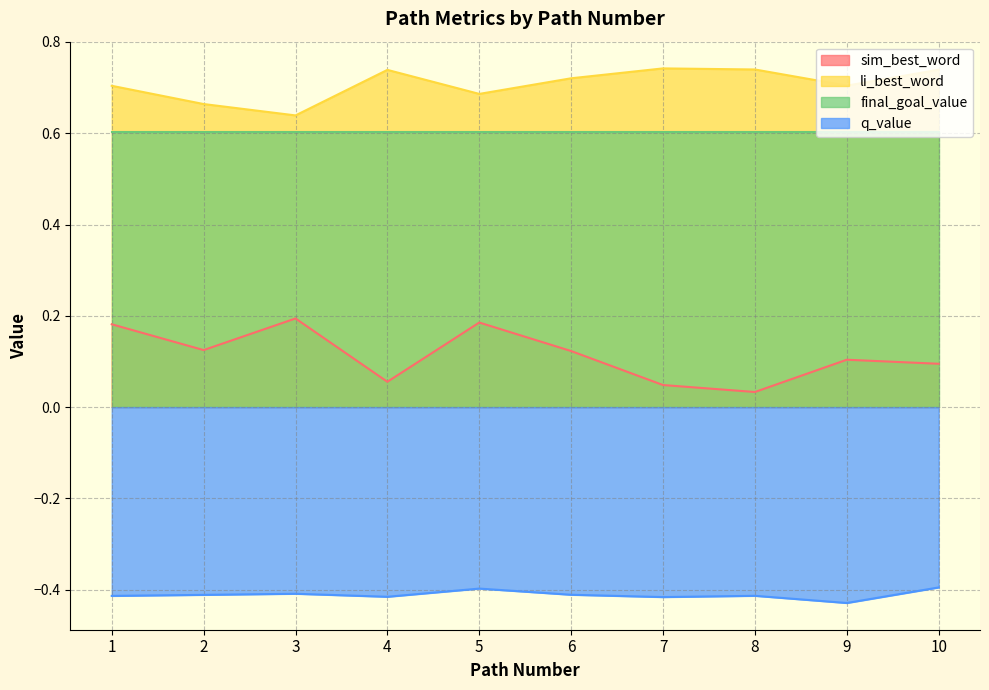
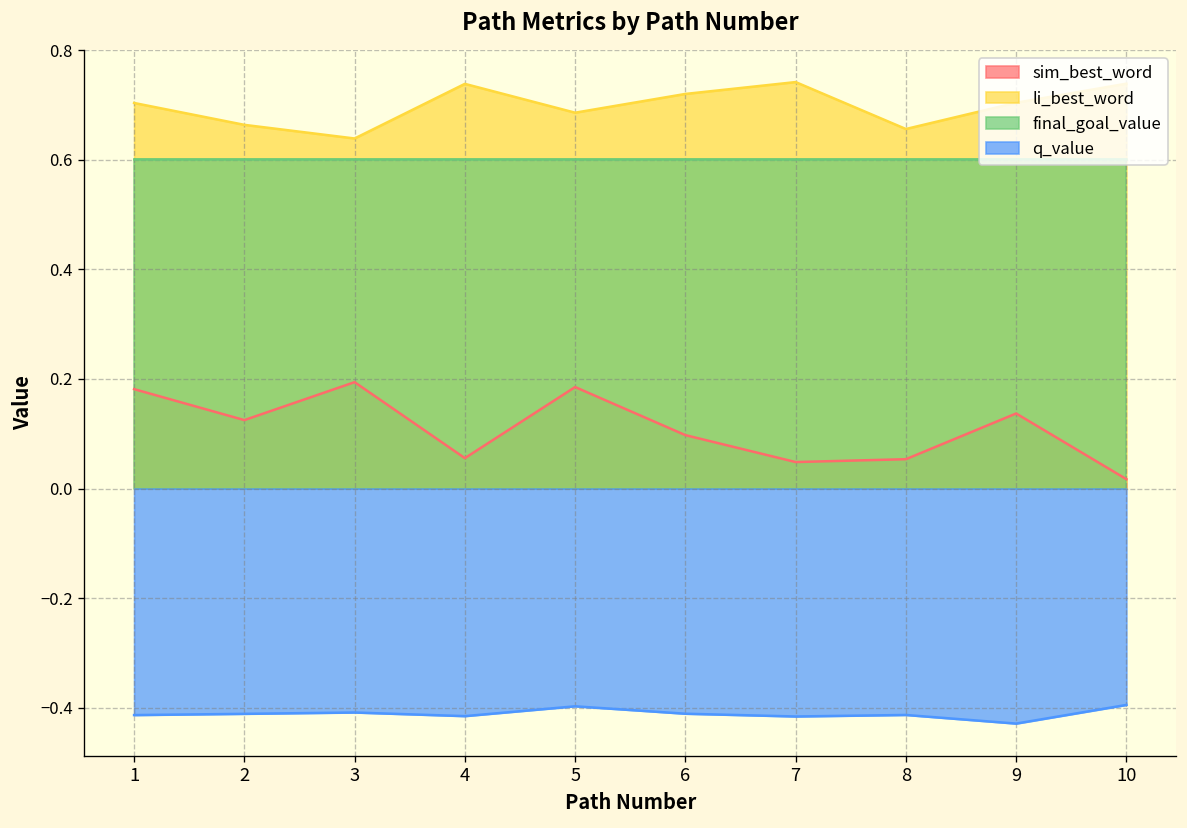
  {
    "sim_best_word": {
      "1": 0.18,
      "2": 0.12,
      "3": 0.19,
      "4": 0.06,
      "5": 0.19,
-     "6": 0.12,
+     "6": 0.10,
      "7": 0.05,
-     "8": 0.03,
-     "9": 0.10,
-     "10": 0.09
+     "8": 0.05,
+     "9": 0.14,
+     "10": 0.02
    },
    "li_best_word": {
      "1": 0.70,
      "2": 0.66,
      "3": 0.64,
      "4": 0.74,
      "5": 0.69,
      "6": 0.72,
      "7": 0.74,
-     "8": 0.74
+     "8": 0.66
    },
    "final_goal_value": {
      "1": 0.60,
      "2": 0.60,
      "3": 0.60,
      "4": 0.60,
      "5": 0.60,
      "6": 0.60,
      "7": 0.60,
      "8": 0.60
    }
  }
